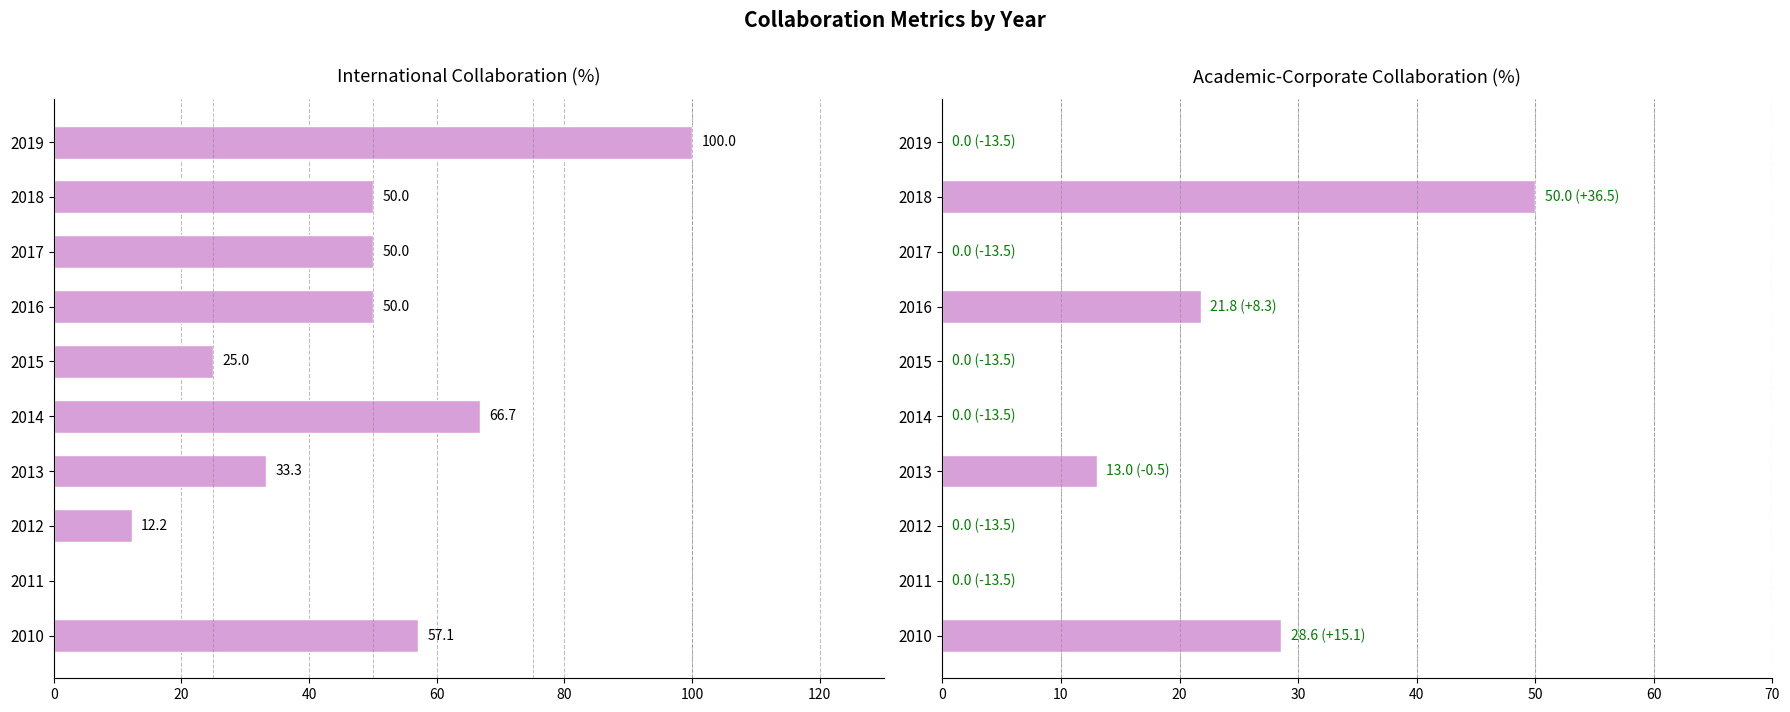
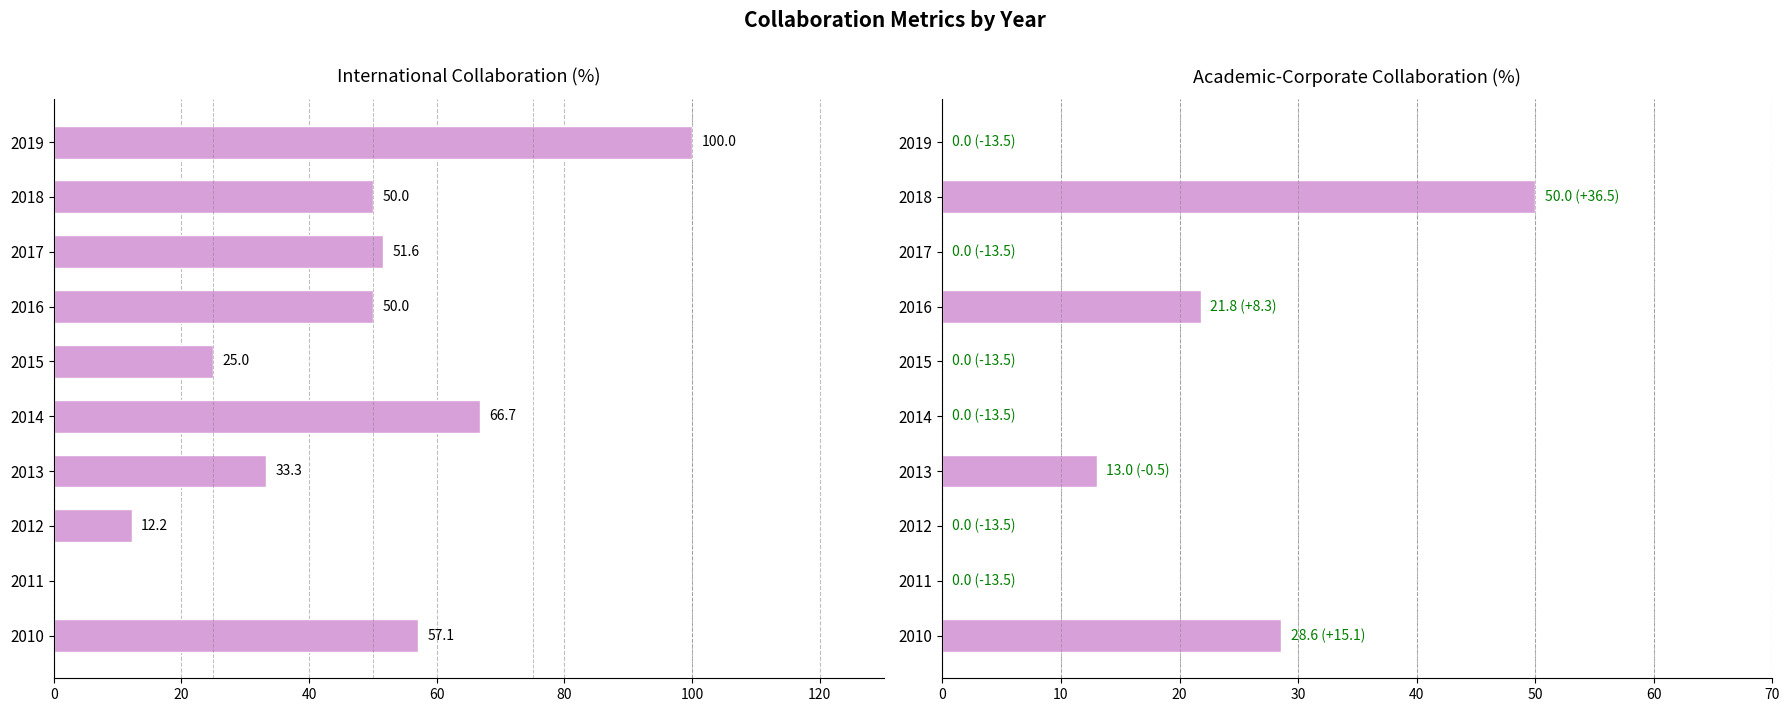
  {
    "International Collaboration (%)": {
      "2019": 100.0,
      "2018": 50.0,
-     "2017": 50.0,
+     "2017": 51.6,
      "2016": 50.0,
      "2015": 25.0,
      "2014": 66.7,
      "2013": 33.3,
      "2012": 12.2,
      "2010": 57.1
    },
    "Academic-Corporate Collaboration (%)": {
      "2019": 0.0,
      "2018": 50.0,
      "2017": 0.0,
      "2016": 21.8,
      "2015": 0.0,
      "2014": 0.0,
      "2013": 13.0,
      "2012": 0.0,
      "2011": 0.0,
      "2010": 28.6
    }
  }
